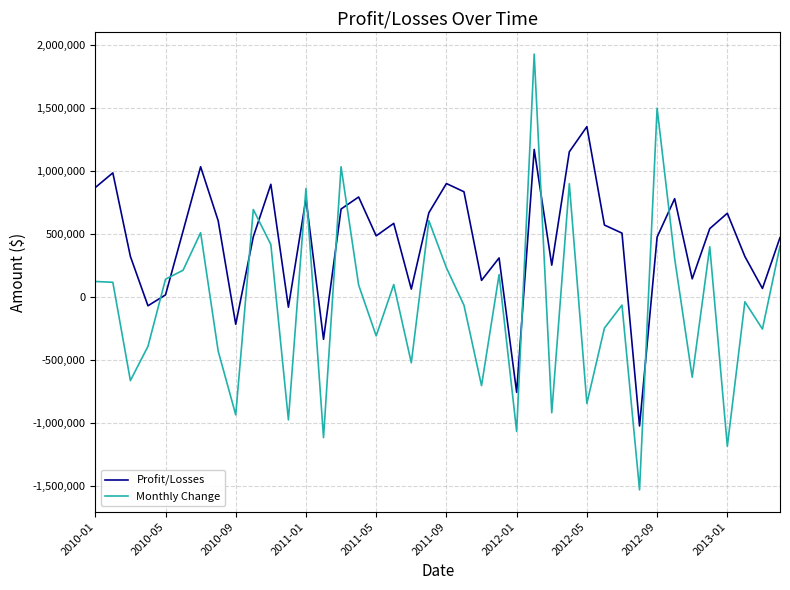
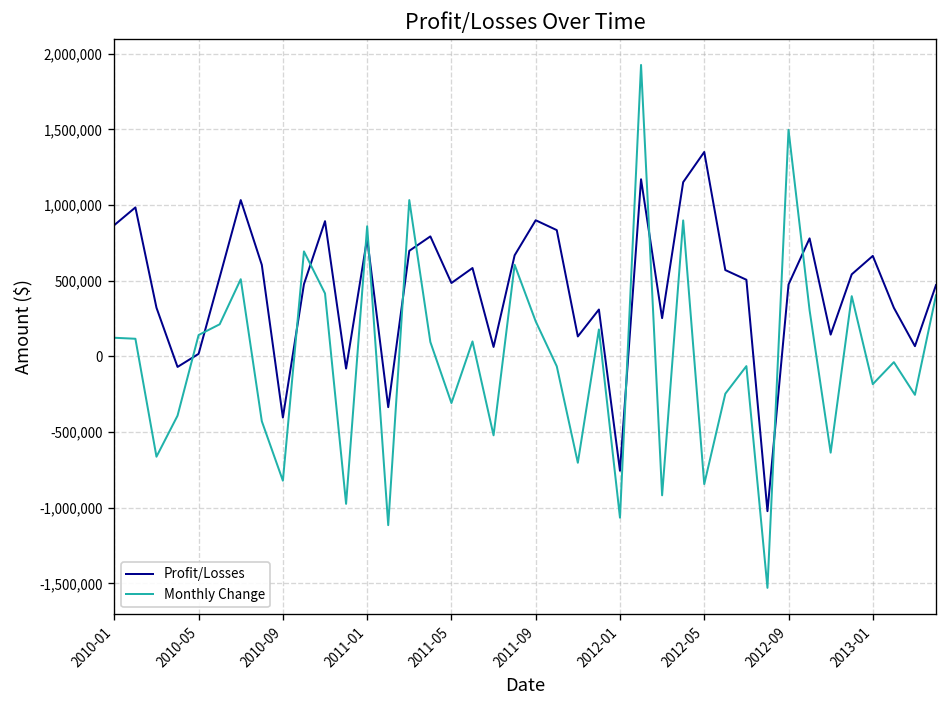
  {
    "Profit/Losses": {
      "2010-01": "870,000",
      "2010-05": "20,000",
-     "2010-09": "-220,000",
+     "2010-09": "-400,000",
      "2011-01": "780,000",
      "2011-05": "490,000",
      "2011-09": "900,000",
      "2012-01": "-760,000",
      "2012-05": "1,350,000",
      "2012-09": "480,000",
      "2013-01": "660,000"
    },
    "Monthly Change": {
      "2010-01": "120,000",
      "2010-05": "140,000",
-     "2010-09": "-930,000",
+     "2010-09": "-820,000",
      "2011-01": "860,000",
      "2011-05": "-310,000",
      "2011-09": "230,000",
      "2012-01": "-1,070,000",
      "2012-05": "-840,000",
      "2012-09": "1,500,000",
-     "2013-01": "-1,180,000"
+     "2013-01": "-180,000"
    }
  }
